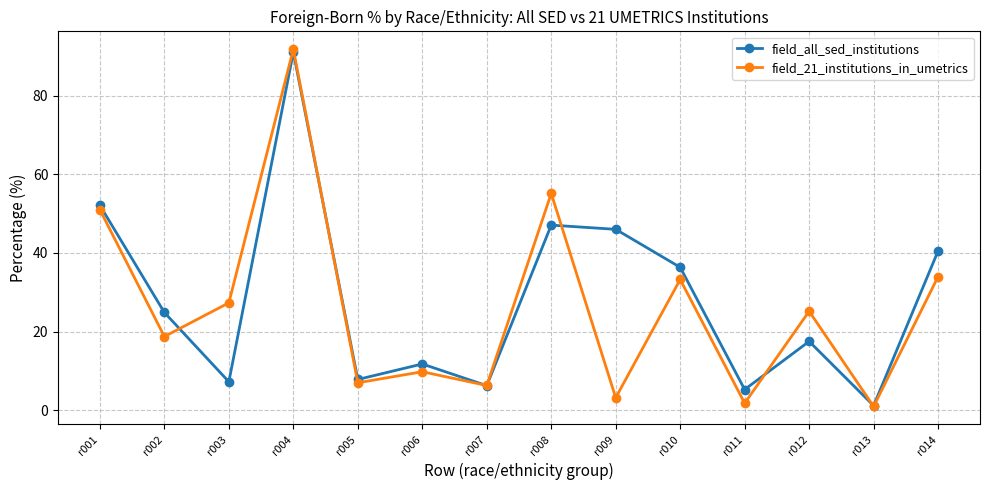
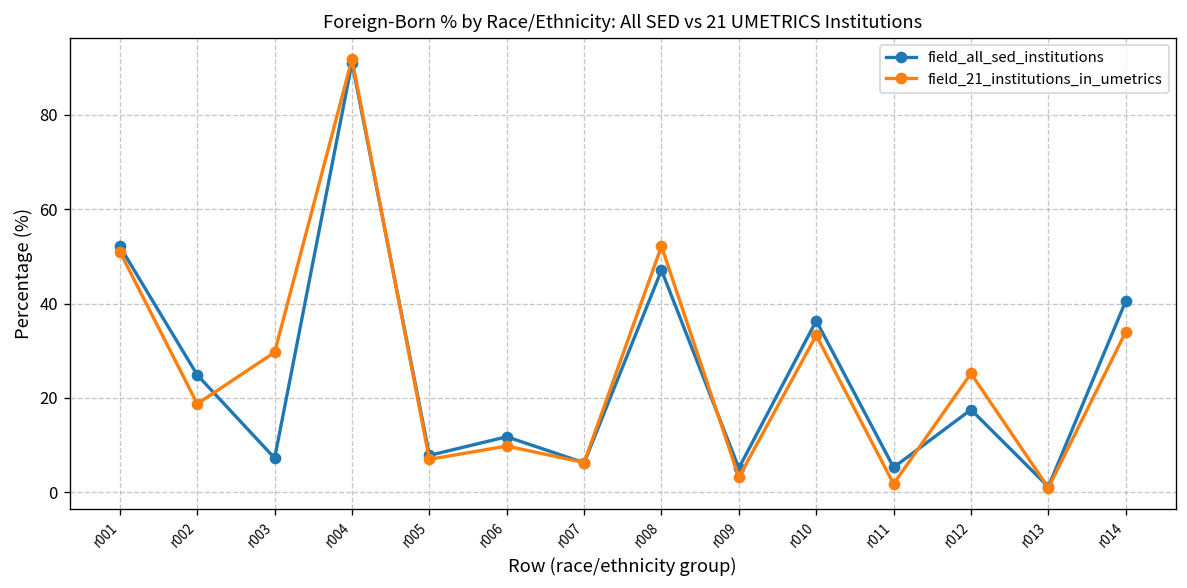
  {
    "field_all_sed_institutions": {
      "r001": 52,
      "r002": 25,
      "r003": 7,
      "r004": 91,
      "r005": 8,
      "r006": 12,
      "r008": 47,
-     "r009": 46,
+     "r009": 5,
      "r010": 36,
      "r011": 5,
      "r012": 18,
      "r014": 41
    },
    "field_21_institutions_in_umetrics": {
      "r001": 51,
      "r002": 19,
-     "r003": 27,
+     "r003": 30,
      "r004": 92,
      "r005": 7,
      "r006": 10,
-     "r008": 55,
+     "r008": 52,
      "r009": 3,
      "r010": 33,
      "r011": 2,
      "r012": 25,
      "r014": 34
    }
  }
